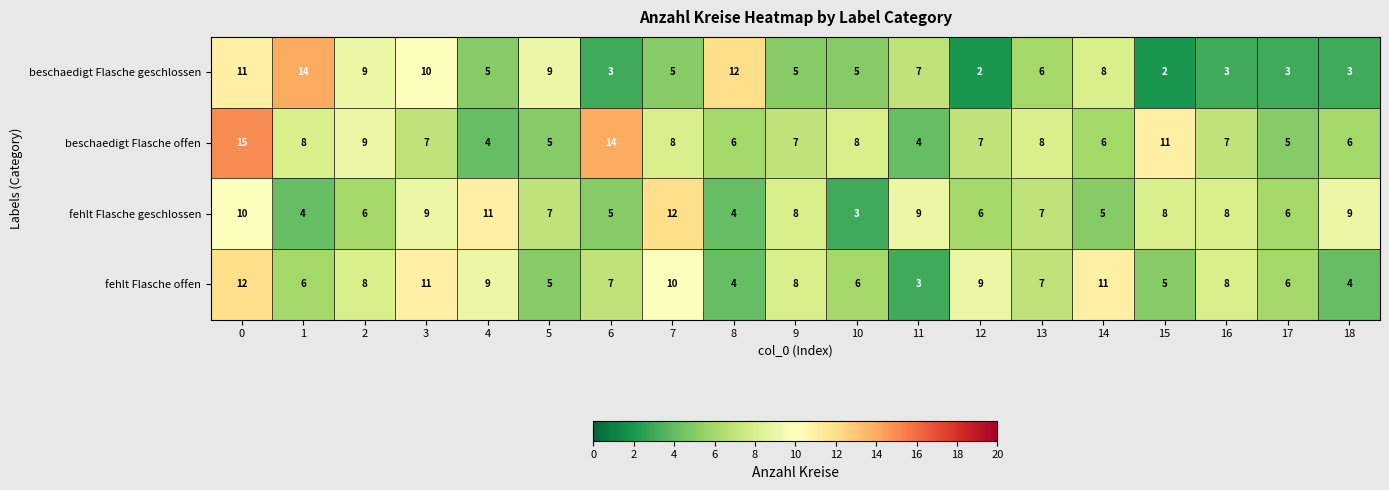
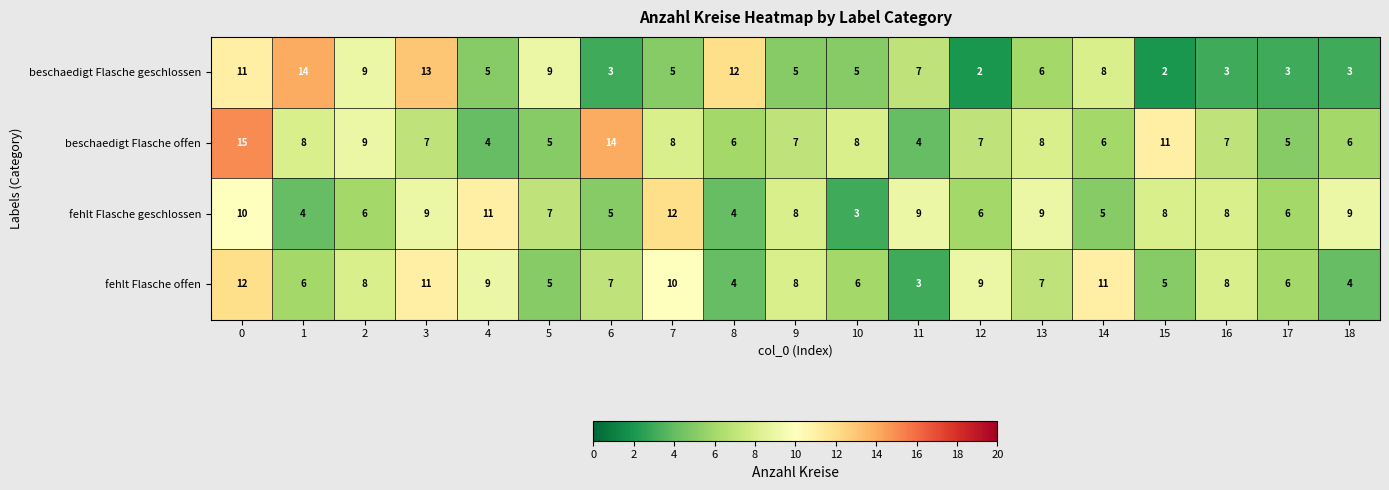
  {
    "beschaedigt Flasche geschlossen": {
      "0": 11,
      "1": 14,
      "2": 9,
-     "3": 10,
+     "3": 13,
      "4": 5,
      "5": 9,
      "6": 3,
      "7": 5,
      "8": 12,
      "9": 5,
      "10": 5,
      "11": 7,
      "12": 2,
      "13": 6,
      "14": 8,
      "15": 2,
      "16": 3,
      "17": 3,
      "18": 3
    },
    "beschaedigt Flasche offen": {
      "0": 15,
      "1": 8,
      "2": 9,
      "3": 7,
      "4": 4,
      "5": 5,
      "6": 14,
      "7": 8,
      "8": 6,
      "9": 7,
      "10": 8,
      "11": 4,
      "12": 7,
      "13": 8,
      "14": 6,
      "15": 11,
      "16": 7,
      "17": 5,
      "18": 6
    },
    "fehlt Flasche geschlossen": {
      "0": 10,
      "1": 4,
      "2": 6,
      "3": 9,
      "4": 11,
      "5": 7,
      "6": 5,
      "7": 12,
      "8": 4,
      "9": 8,
      "10": 3,
      "11": 9,
      "12": 6,
-     "13": 7,
+     "13": 9,
      "14": 5,
      "15": 8,
      "16": 8,
      "17": 6,
      "18": 9
    },
    "fehlt Flasche offen": {
      "0": 12,
      "1": 6,
      "2": 8,
      "3": 11,
      "4": 9,
      "5": 5,
      "6": 7,
      "7": 10,
      "8": 4,
      "9": 8,
      "10": 6,
      "11": 3,
      "12": 9,
      "13": 7,
      "14": 11,
      "15": 5,
      "16": 8,
      "17": 6,
      "18": 4
    }
  }
